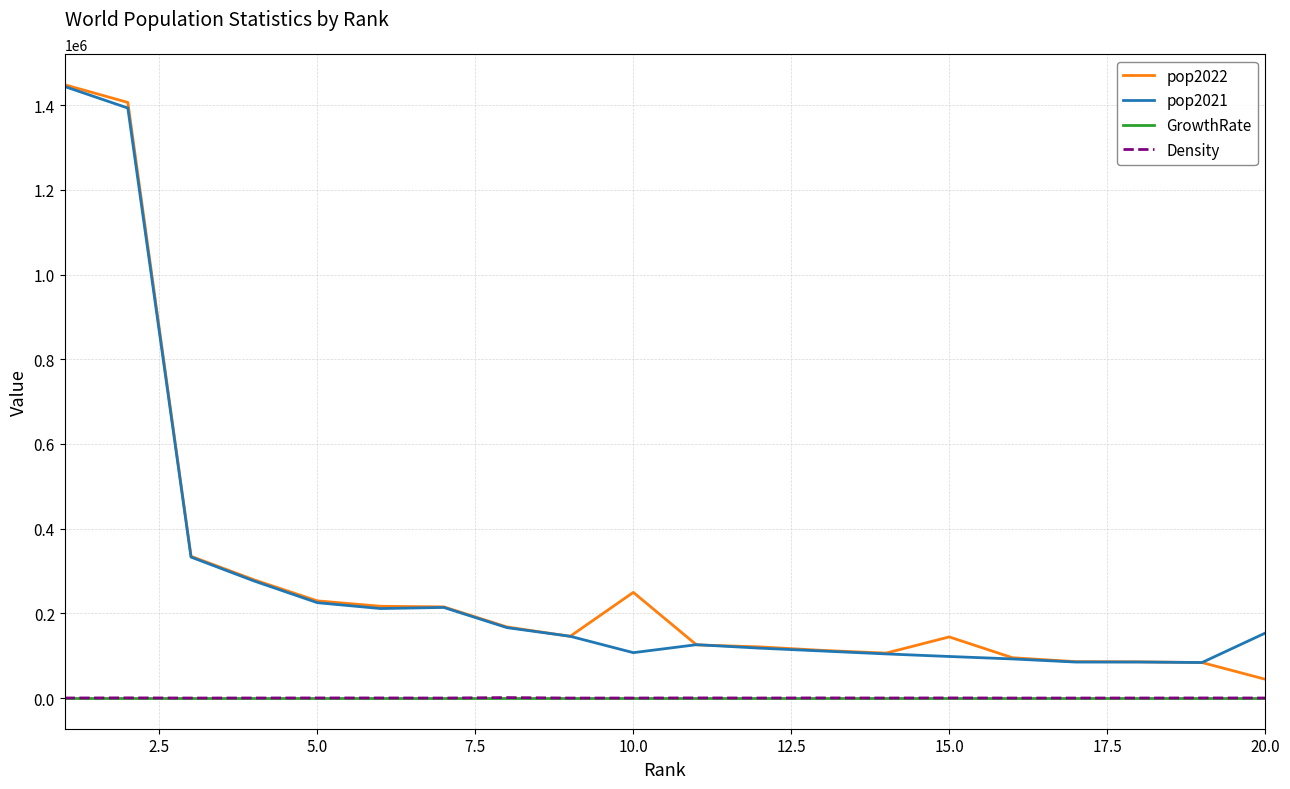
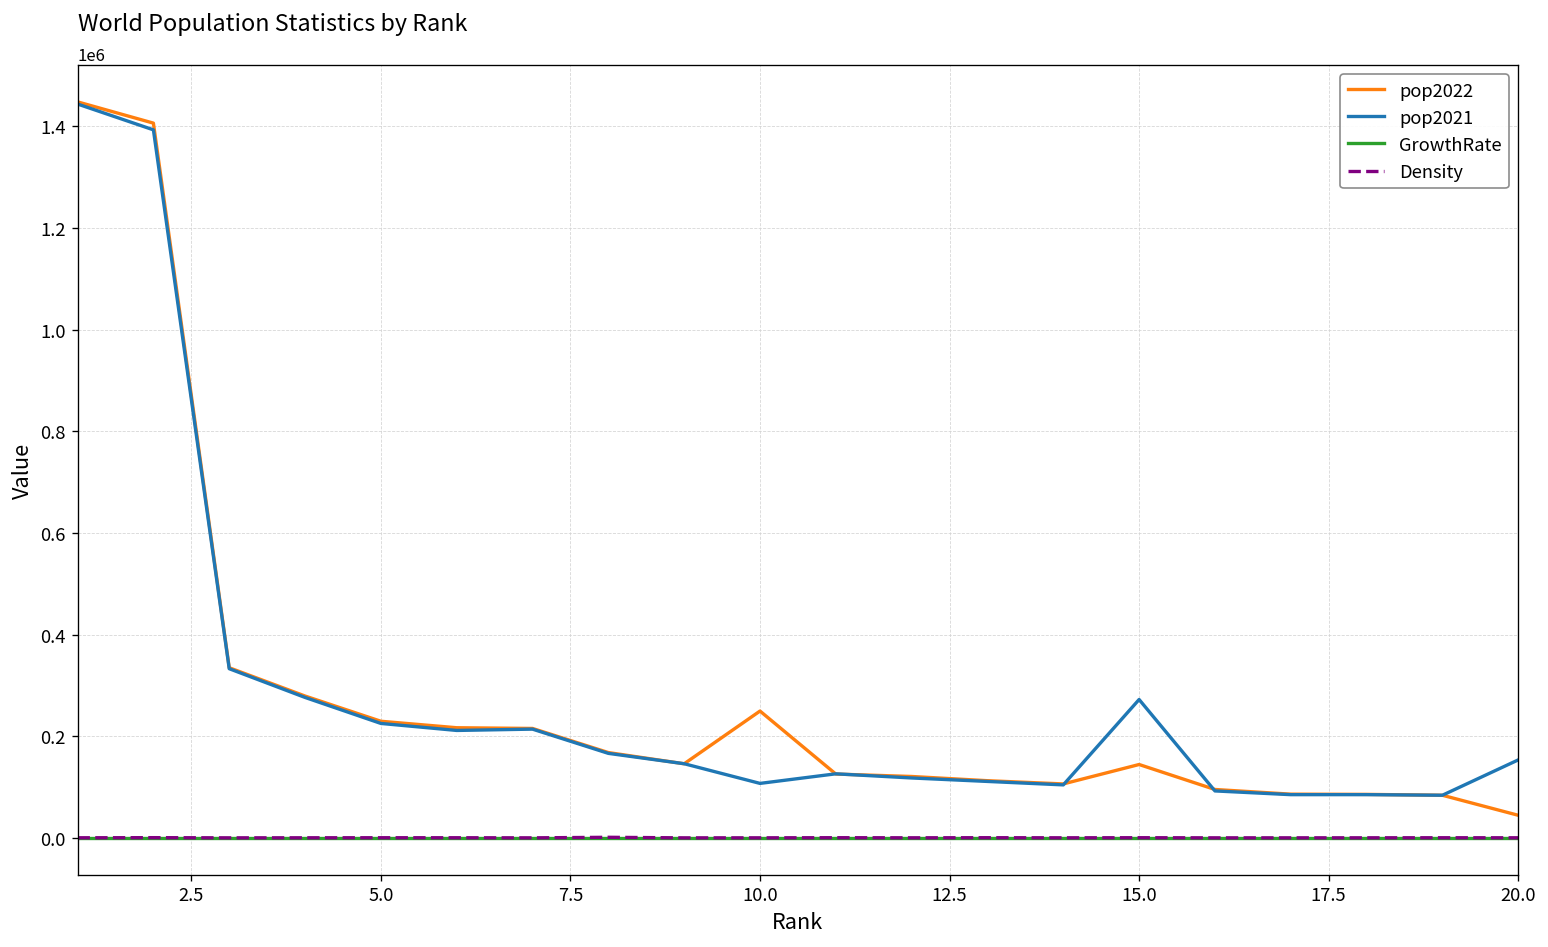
  {
    "pop2022": {
      "10.0": 250000,
      "15.0": 140000,
      "20.0": 40000
    },
    "pop2021": {
      "10.0": 110000,
-     "15.0": 100000,
+     "15.0": 270000,
      "20.0": 150000
    },
    "Density": {
      "5.0": 0,
      "10.0": 0,
      "15.0": 0,
      "20.0": 0
    }
  }
